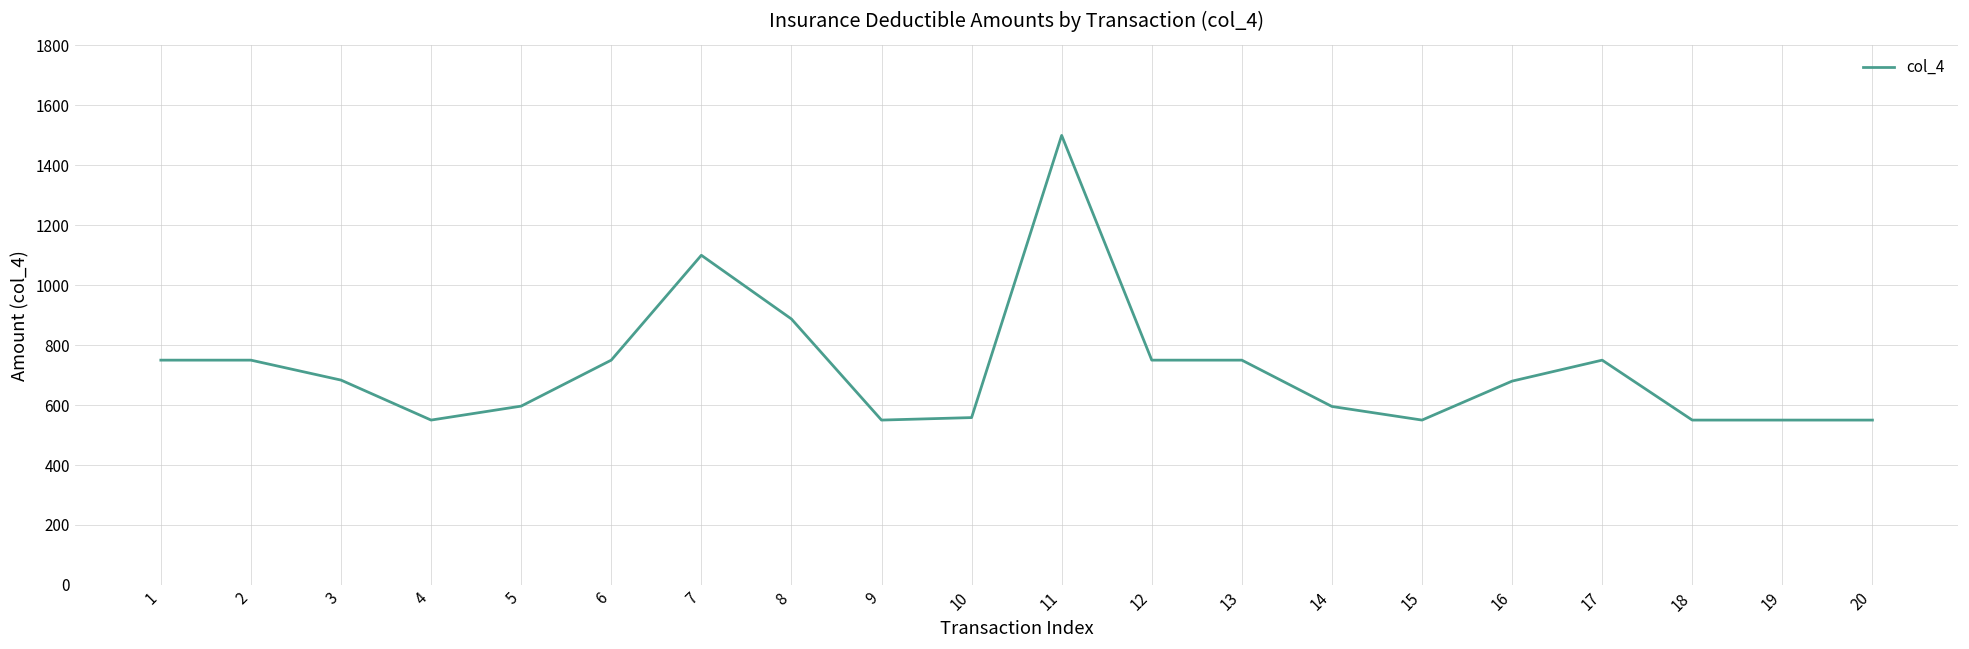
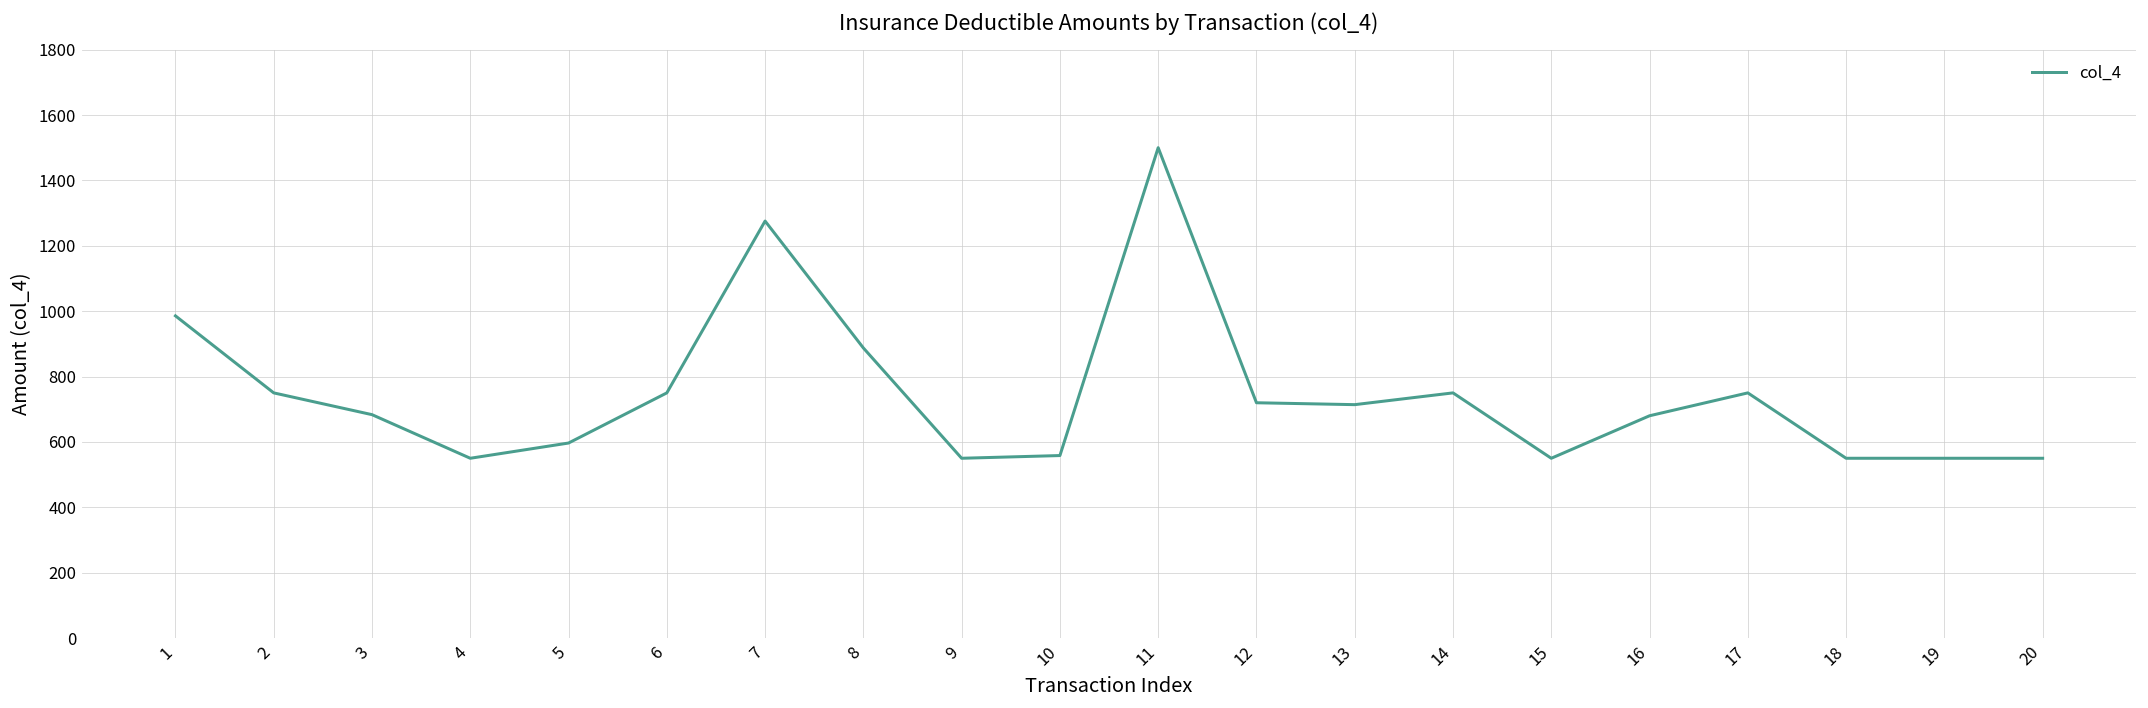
  {
-   "1": 750,
+   "1": 990,
    "2": 750,
    "3": 680,
    "4": 550,
    "5": 600,
    "6": 750,
-   "7": 1100,
+   "7": 1280,
    "8": 890,
    "9": 550,
    "10": 560,
    "11": 1500,
-   "12": 750,
-   "13": 750,
-   "14": 600,
+   "12": 720,
+   "13": 710,
+   "14": 750,
    "15": 550,
    "16": 680,
    "17": 750,
    "18": 550,
    "19": 550,
    "20": 550
  }
